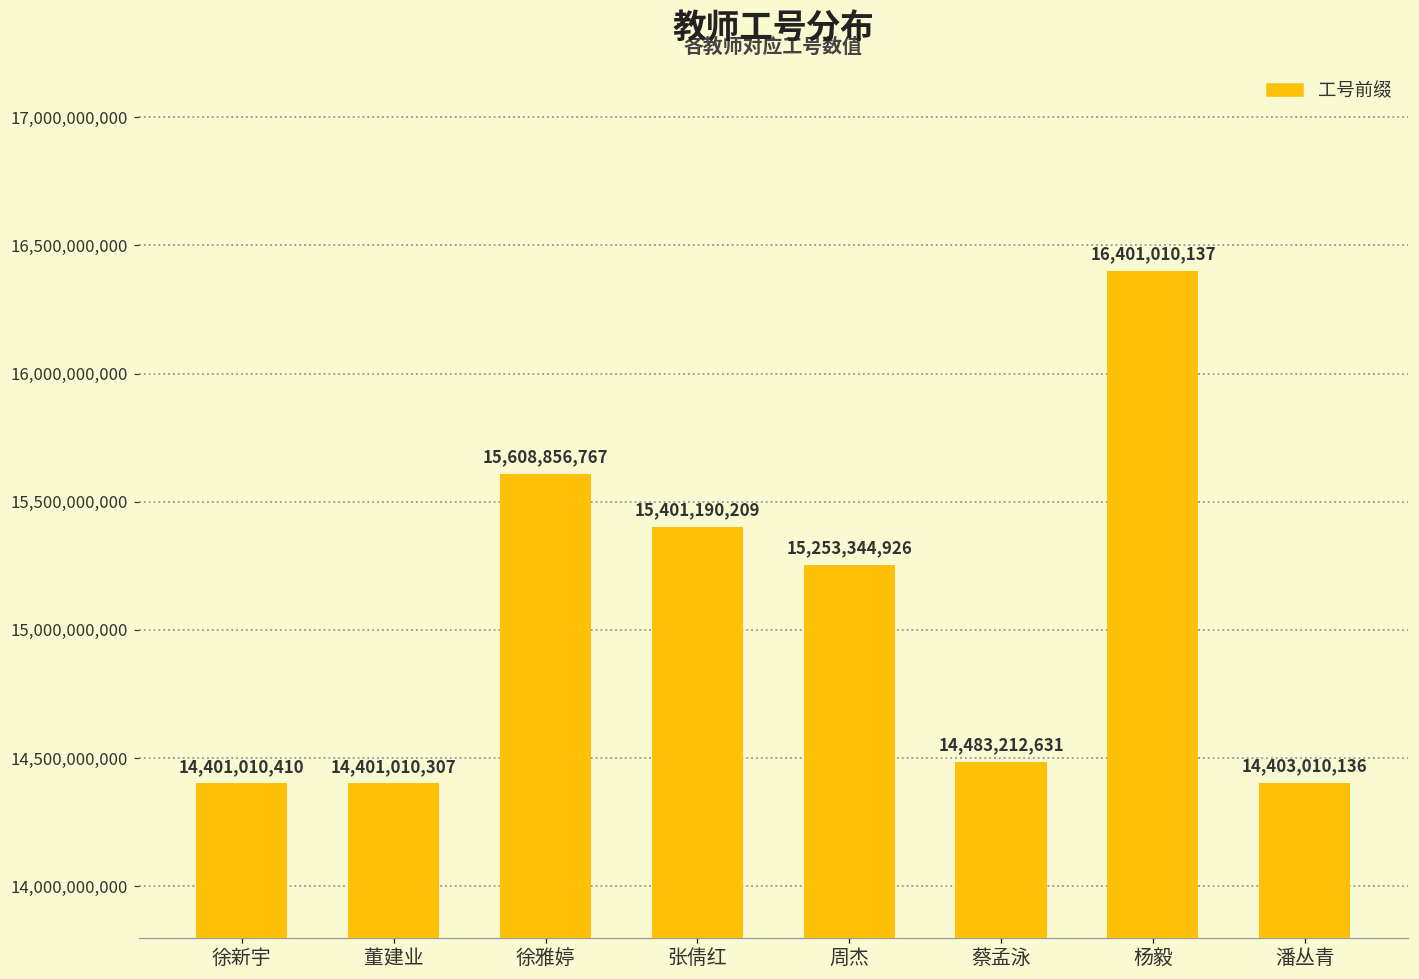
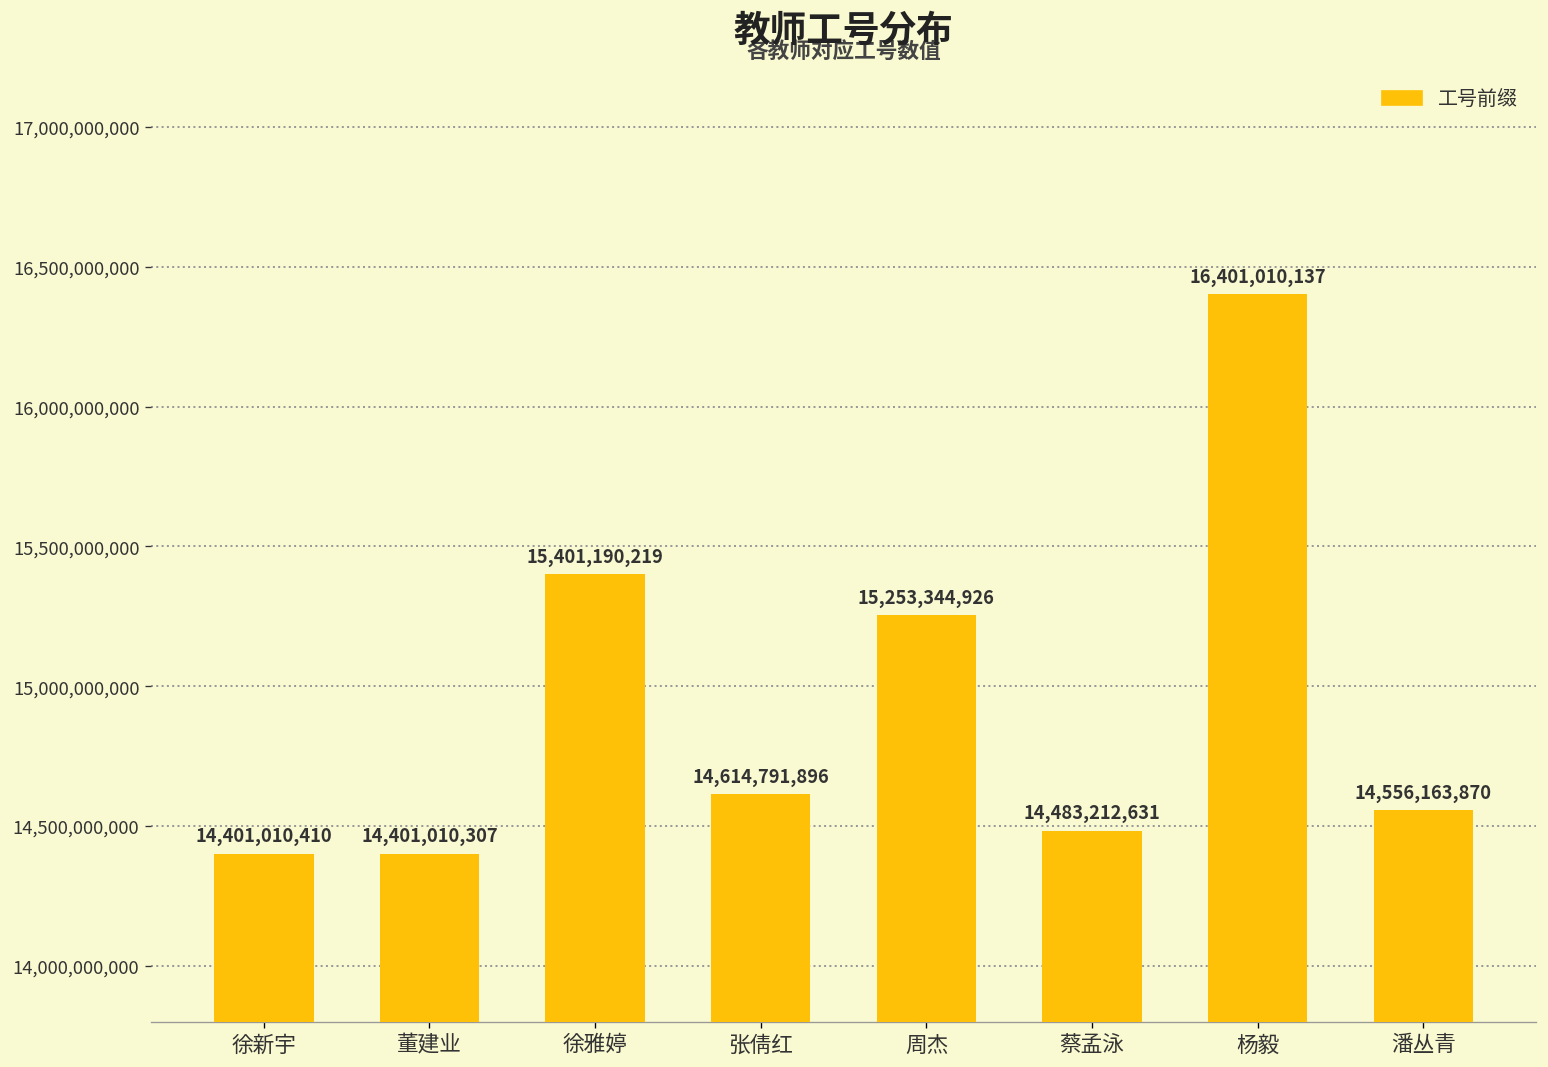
  {
    "徐新宇": "14,401,010,410",
    "董建业": "14,401,010,307",
-   "徐雅婷": "15,608,856,767",
-   "张倩红": "15,401,190,209",
+   "徐雅婷": "15,401,190,219",
+   "张倩红": "14,614,791,896",
    "周杰": "15,253,344,926",
    "蔡孟泳": "14,483,212,631",
    "杨毅": "16,401,010,137",
-   "潘丛青": "14,403,010,136"
+   "潘丛青": "14,556,163,870"
  }
